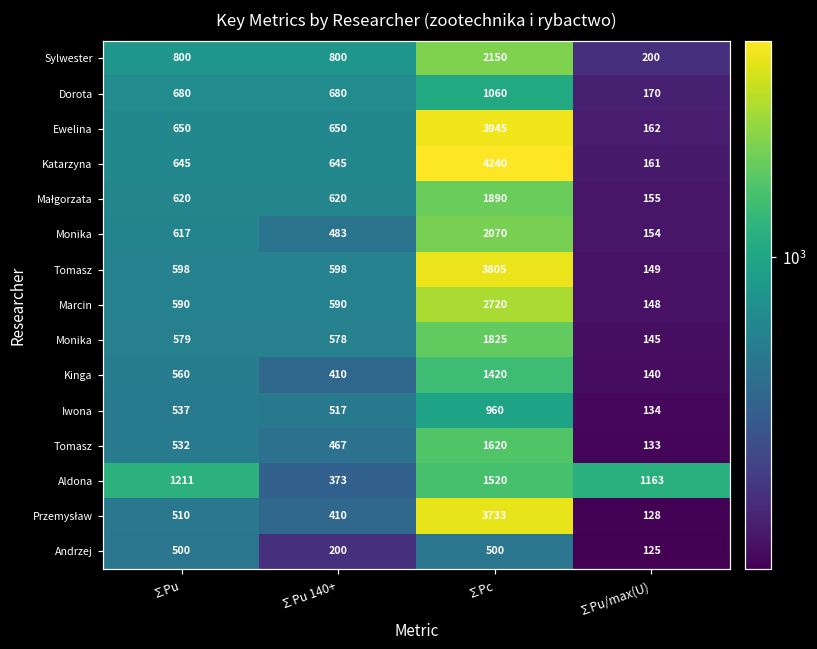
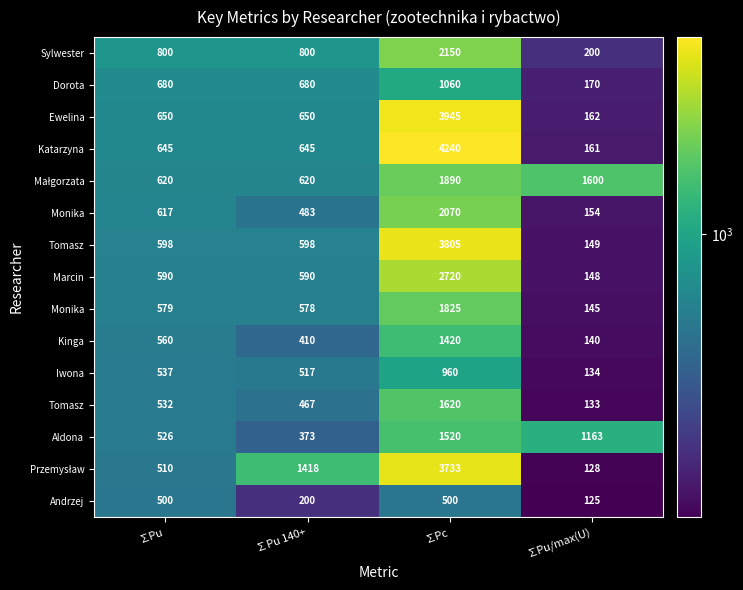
  {
    "Sylwester": {
      "∑Pu": 800,
      "∑Pu 140+": 800,
      "∑Pc": 2150,
      "∑Pu/max(U)": 200
    },
    "Dorota": {
      "∑Pu": 680,
      "∑Pu 140+": 680,
      "∑Pc": 1060,
      "∑Pu/max(U)": 170
    },
    "Ewelina": {
      "∑Pu": 650,
      "∑Pu 140+": 650,
      "∑Pc": 3945,
      "∑Pu/max(U)": 162
    },
    "Katarzyna": {
      "∑Pu": 645,
      "∑Pu 140+": 645,
      "∑Pc": 4240,
      "∑Pu/max(U)": 161
    },
    "Małgorzata": {
      "∑Pu": 620,
      "∑Pu 140+": 620,
      "∑Pc": 1890,
-     "∑Pu/max(U)": 155
+     "∑Pu/max(U)": 1600
    },
    "Marcin": {
      "∑Pu": 590,
      "∑Pu 140+": 590,
      "∑Pc": 2720,
      "∑Pu/max(U)": 148
    },
    "Kinga": {
      "∑Pu": 560,
      "∑Pu 140+": 410,
      "∑Pc": 1420,
      "∑Pu/max(U)": 140
    },
    "Iwona": {
      "∑Pu": 537,
      "∑Pu 140+": 517,
      "∑Pc": 960,
      "∑Pu/max(U)": 134
    },
    "Aldona": {
-     "∑Pu": 1211,
+     "∑Pu": 526,
      "∑Pu 140+": 373,
      "∑Pc": 1520,
      "∑Pu/max(U)": 1163
    },
    "Przemysław": {
      "∑Pu": 510,
-     "∑Pu 140+": 410,
+     "∑Pu 140+": 1418,
      "∑Pc": 3733,
      "∑Pu/max(U)": 128
    },
    "Andrzej": {
      "∑Pu": 500,
      "∑Pu 140+": 200,
      "∑Pc": 500,
      "∑Pu/max(U)": 125
    }
  }
